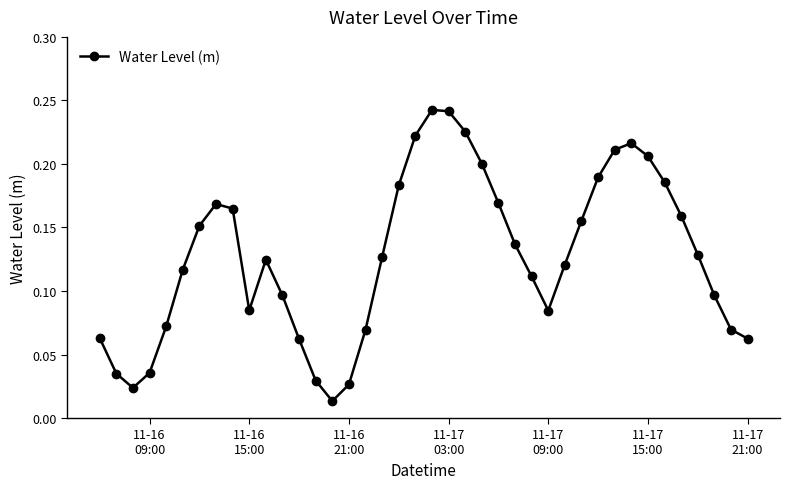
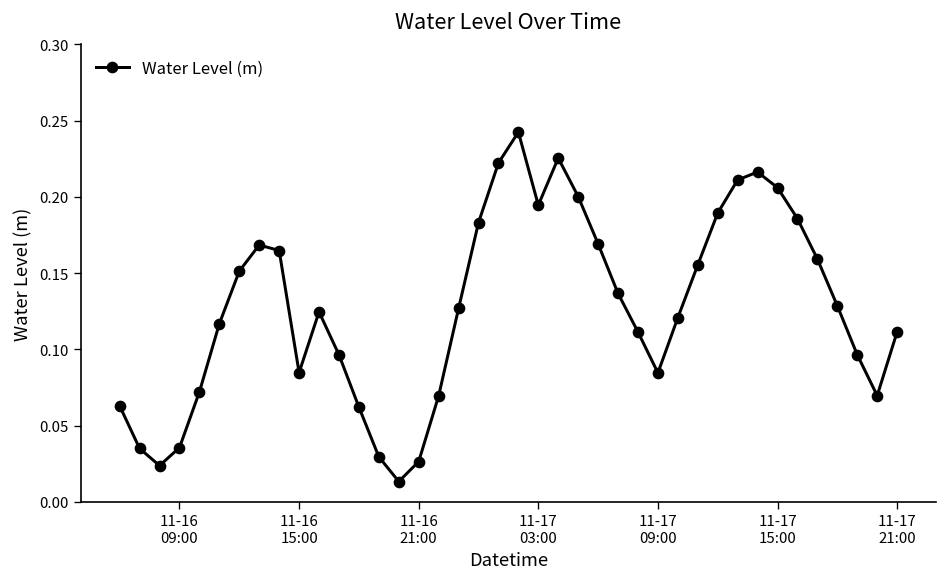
  {
    "11-16 09:00": 0.036,
    "11-16 15:00": 0.085,
    "11-16 21:00": 0.026,
-   "11-17 03:00": 0.241,
+   "11-17 03:00": 0.195,
    "11-17 09:00": 0.085,
    "11-17 15:00": 0.206,
-   "11-17 21:00": 0.063
+   "11-17 21:00": 0.111
  }
